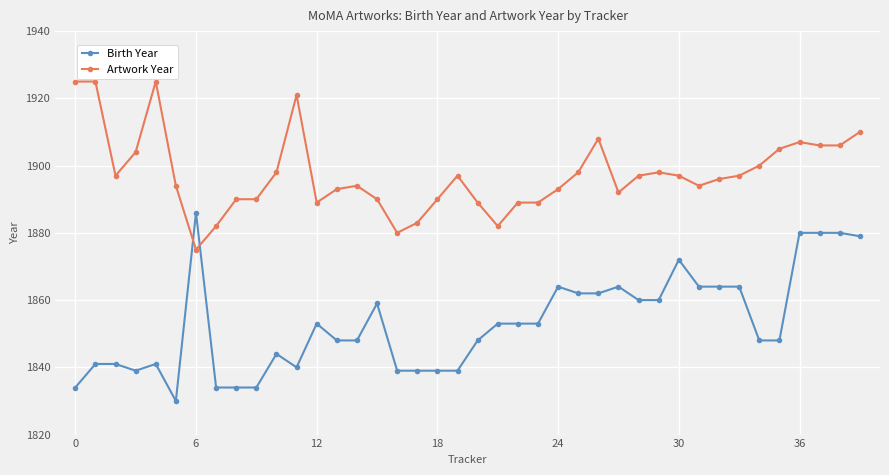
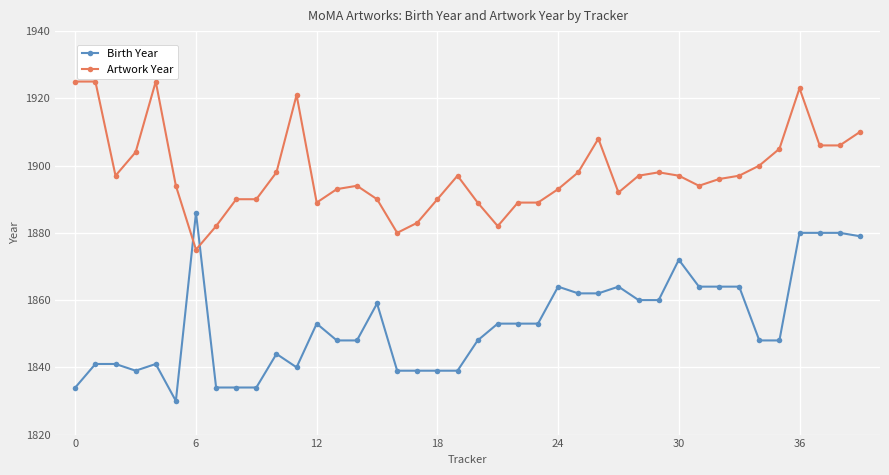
  {
    "Birth Year": {
      "0": 1834,
      "6": 1886,
      "12": 1853,
      "18": 1839,
      "24": 1864,
      "30": 1872,
      "36": 1880
    },
    "Artwork Year": {
      "0": 1925,
      "6": 1875,
      "12": 1889,
      "18": 1890,
      "24": 1893,
      "30": 1897,
-     "36": 1907
+     "36": 1923
    }
  }
